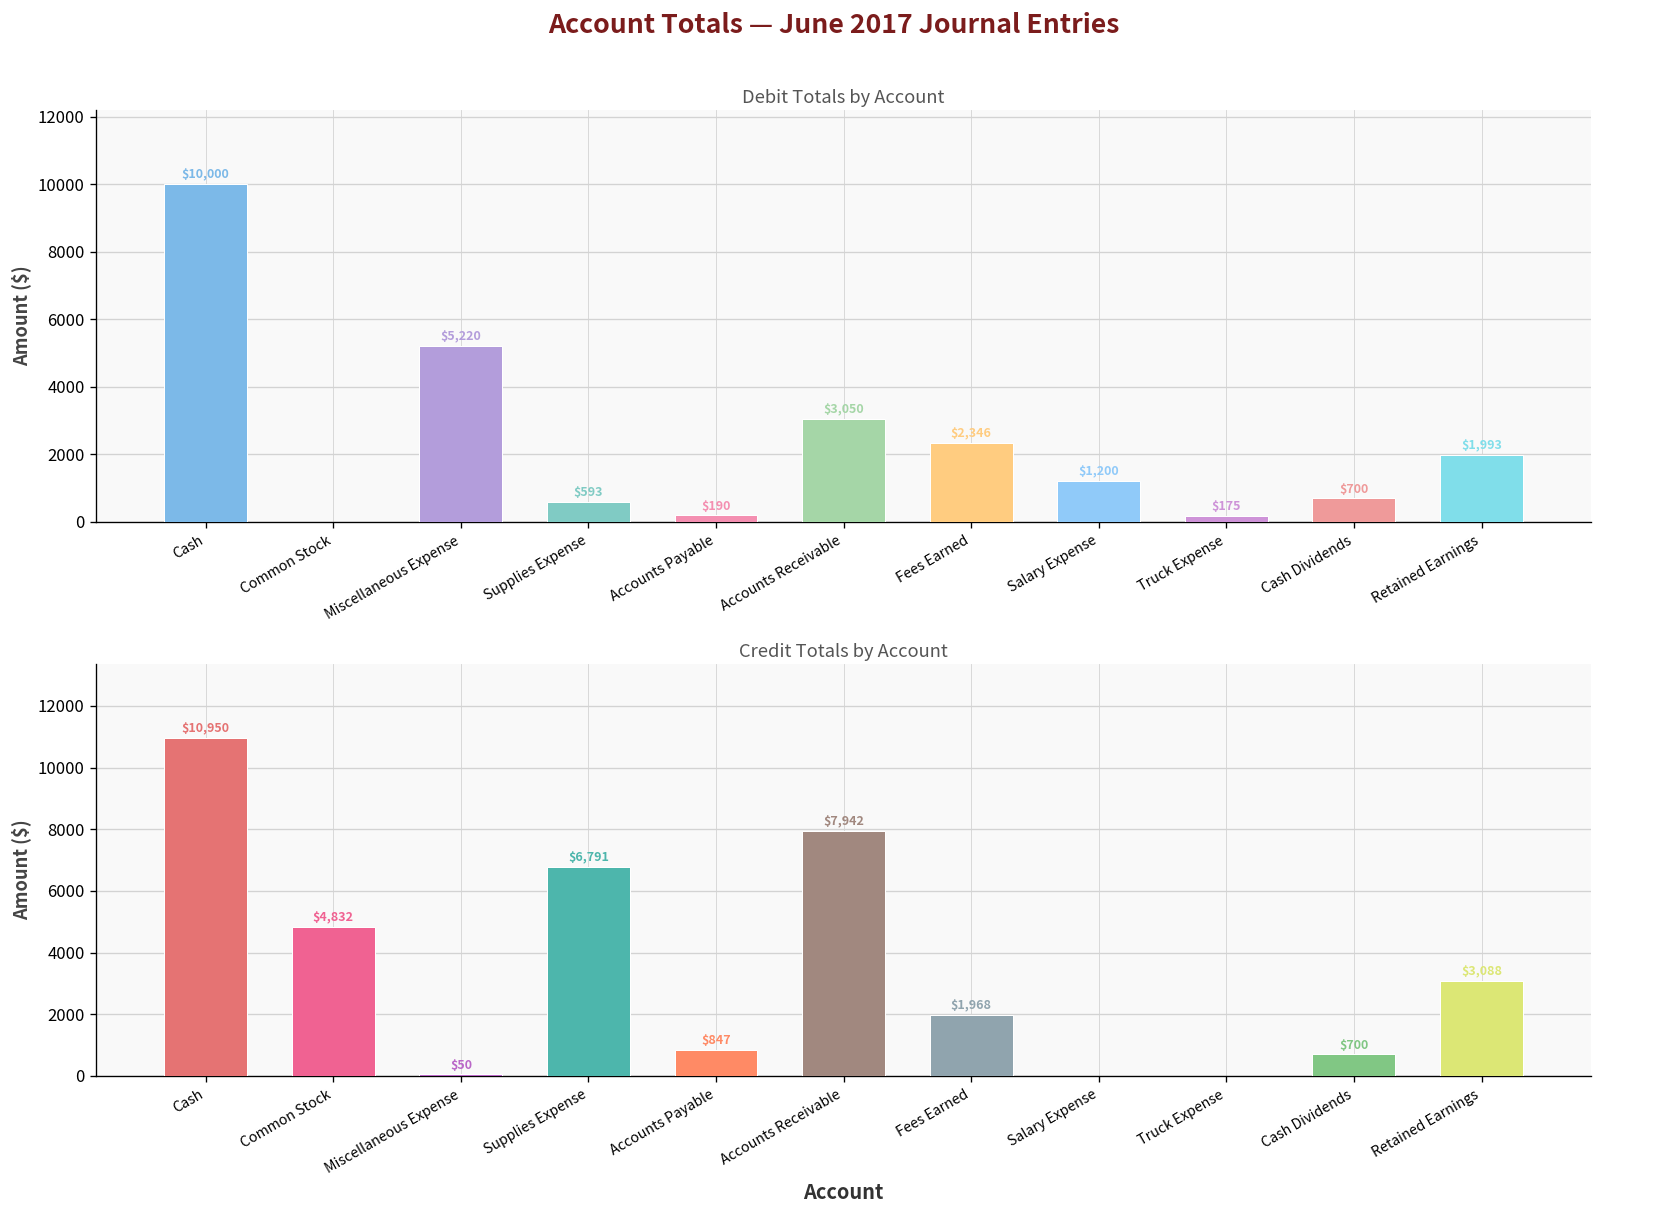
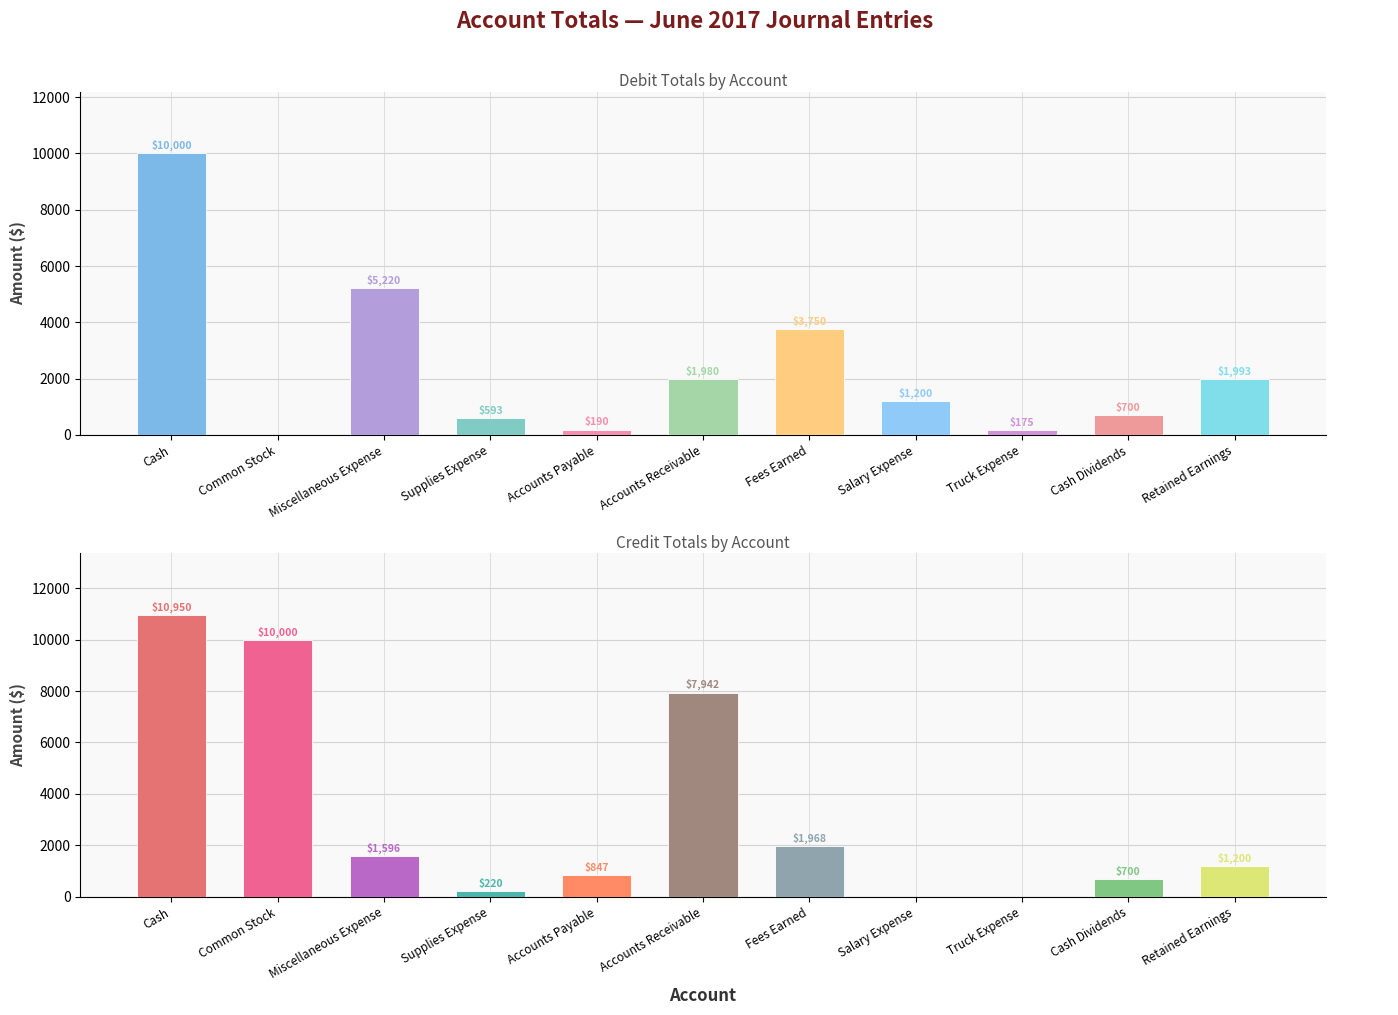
  {
    "Debit Totals by Account": {
      "Cash": "$10,000",
      "Miscellaneous Expense": "$5,220",
      "Supplies Expense": "$593",
      "Accounts Payable": "$190",
-     "Accounts Receivable": "$3,050",
-     "Fees Earned": "$2,346",
+     "Accounts Receivable": "$1,980",
+     "Fees Earned": "$3,750",
      "Salary Expense": "$1,200",
      "Truck Expense": "$175",
      "Cash Dividends": "$700",
      "Retained Earnings": "$1,993"
    },
    "Credit Totals by Account": {
      "Cash": "$10,950",
-     "Common Stock": "$4,832",
-     "Miscellaneous Expense": "$50",
-     "Supplies Expense": "$6,791",
+     "Common Stock": "$10,000",
+     "Miscellaneous Expense": "$1,596",
+     "Supplies Expense": "$220",
      "Accounts Payable": "$847",
      "Accounts Receivable": "$7,942",
      "Fees Earned": "$1,968",
      "Cash Dividends": "$700",
-     "Retained Earnings": "$3,088"
+     "Retained Earnings": "$1,200"
    }
  }
